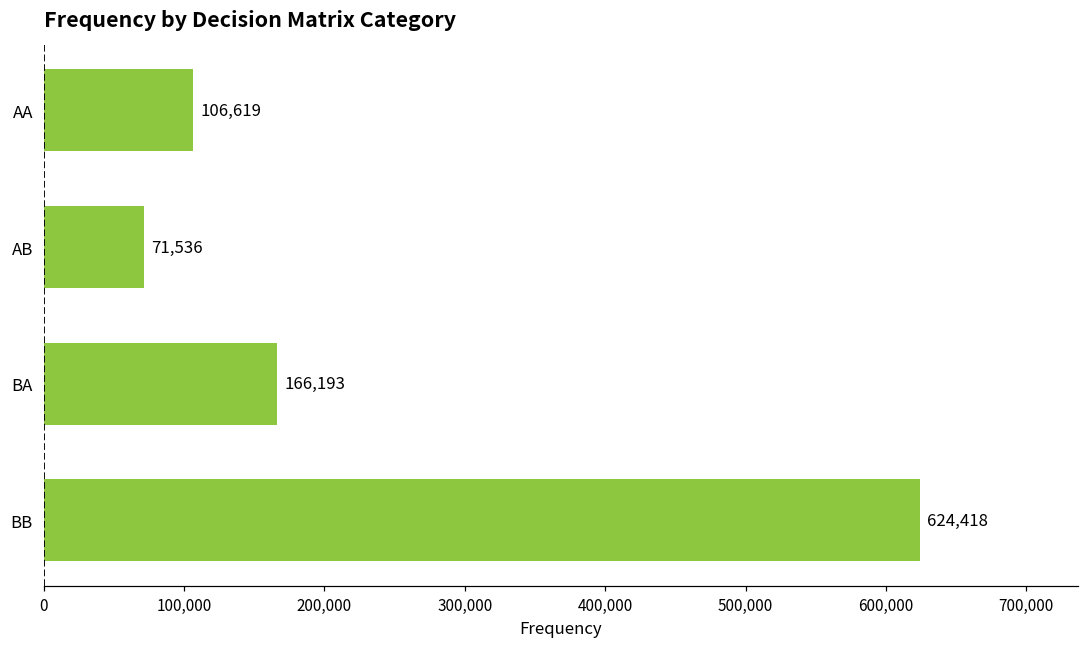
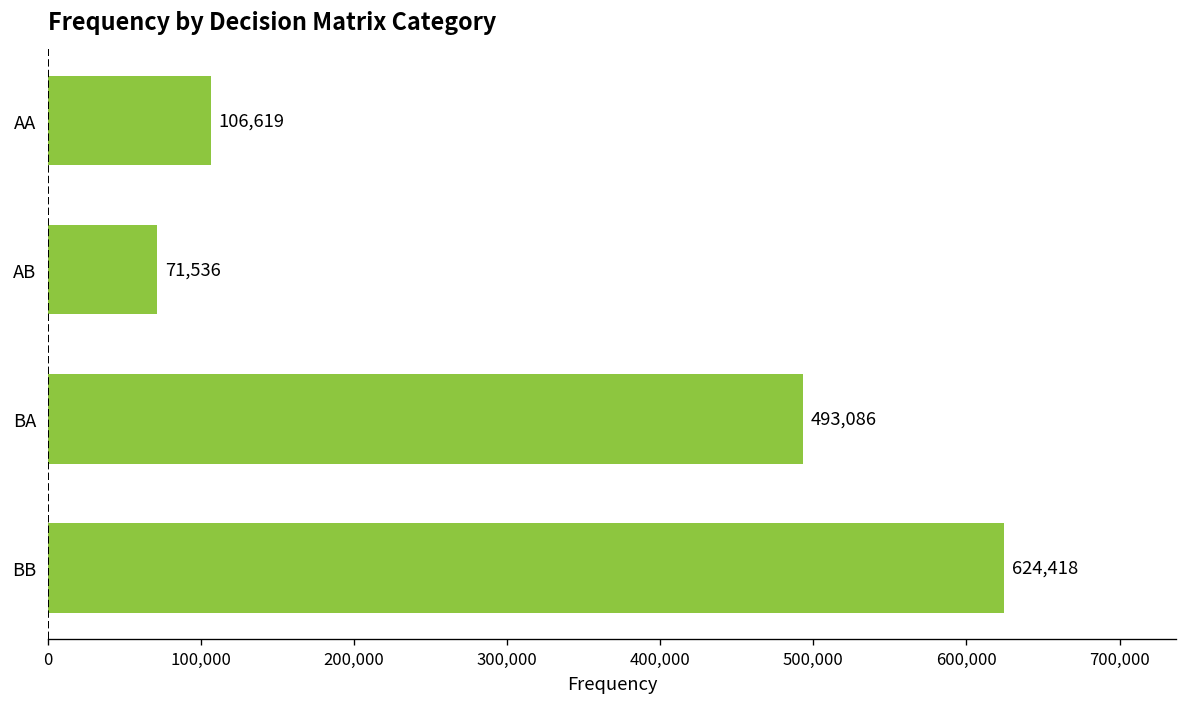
  {
    "AA": "106,619",
    "AB": "71,536",
-   "BA": "166,193",
+   "BA": "493,086",
    "BB": "624,418"
  }
